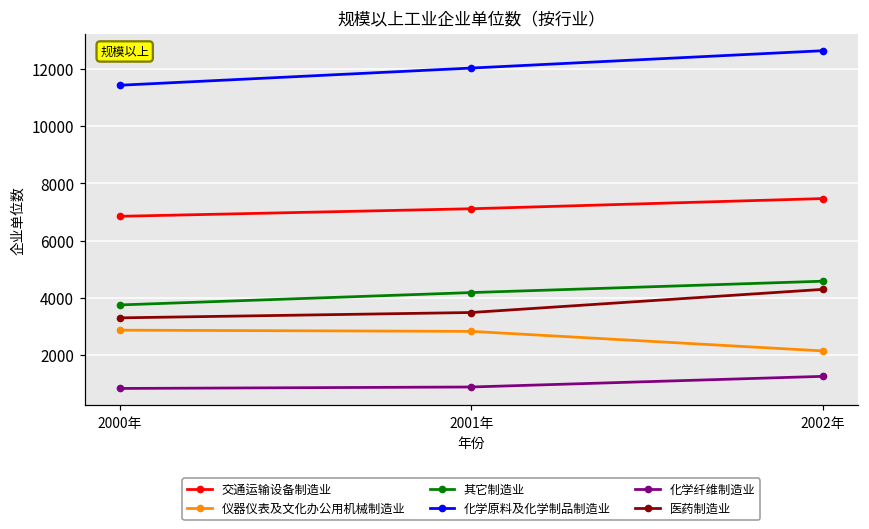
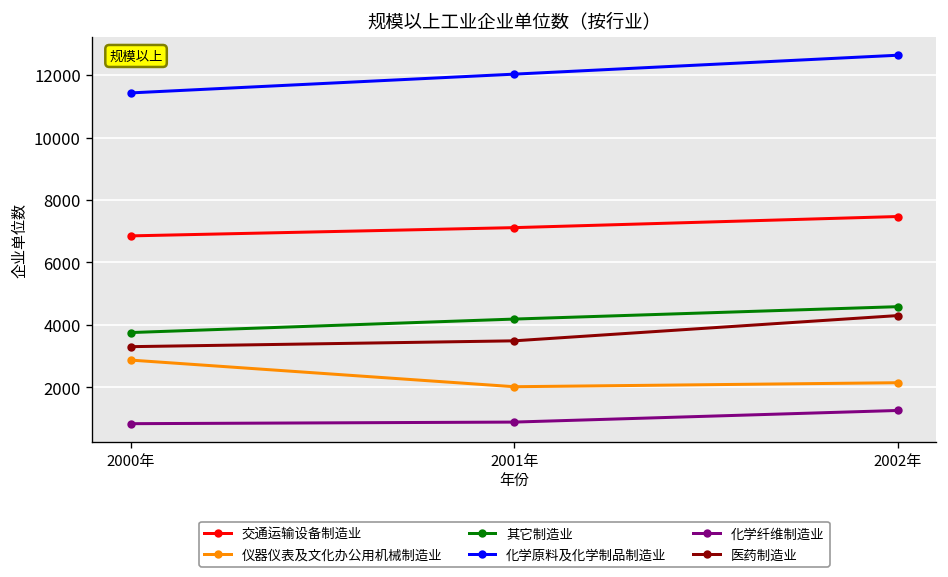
  {
    "交通运输设备制造业": {
      "2000年": 6900,
      "2001年": 7100,
      "2002年": 7500
    },
    "仪器仪表及文化办公用机械制造业": {
      "2000年": 2900,
-     "2001年": 2800,
+     "2001年": 2000,
      "2002年": 2100
    },
    "其它制造业": {
      "2000年": 3800,
      "2001年": 4200,
      "2002年": 4600
    },
    "化学原料及化学制品制造业": {
      "2000年": 11400,
      "2001年": 12000,
      "2002年": 12600
    },
    "化学纤维制造业": {
      "2000年": 800,
      "2001年": 900,
      "2002年": 1300
    },
    "医药制造业": {
      "2000年": 3300,
      "2001年": 3500,
      "2002年": 4300
    }
  }
